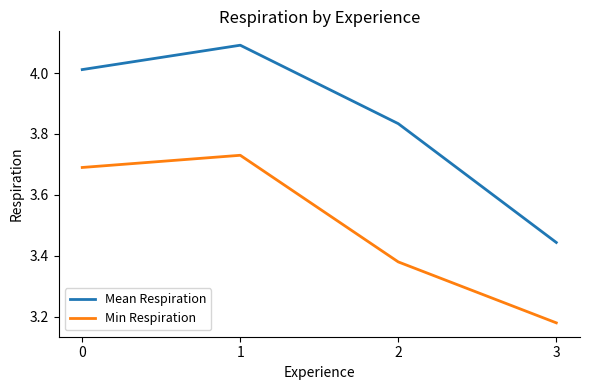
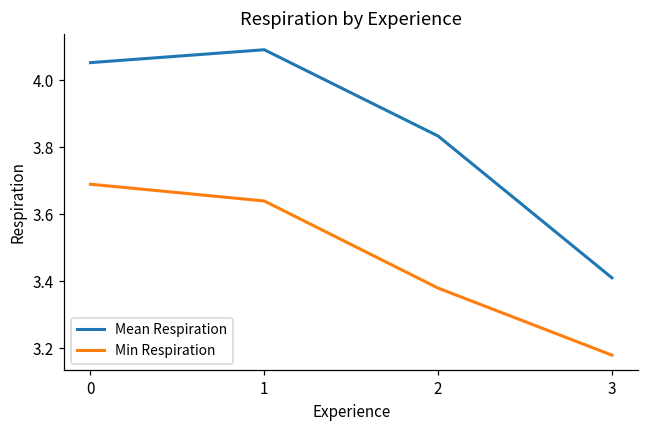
  {
    "Mean Respiration": {
-     "0": 4.01,
+     "0": 4.05,
      "1": 4.09,
      "2": 3.83,
-     "3": 3.44
+     "3": 3.41
    },
    "Min Respiration": {
      "0": 3.69,
-     "1": 3.73,
+     "1": 3.64,
      "2": 3.38,
      "3": 3.18
    }
  }
